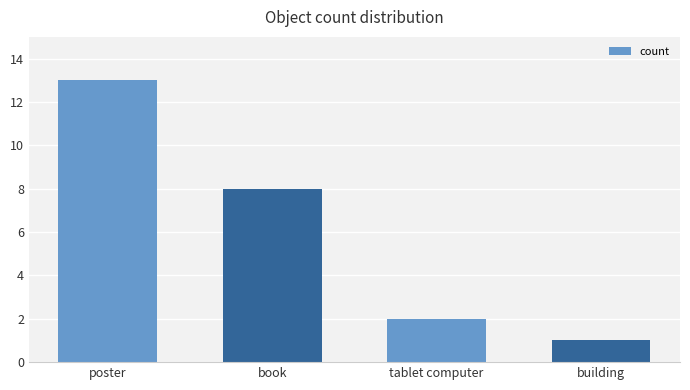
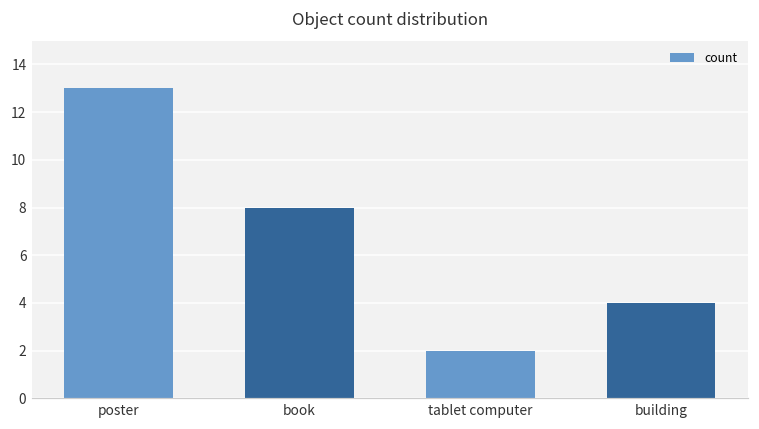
  {
    "poster": 13,
    "book": 8,
    "tablet computer": 2,
-   "building": 1
+   "building": 4
  }
